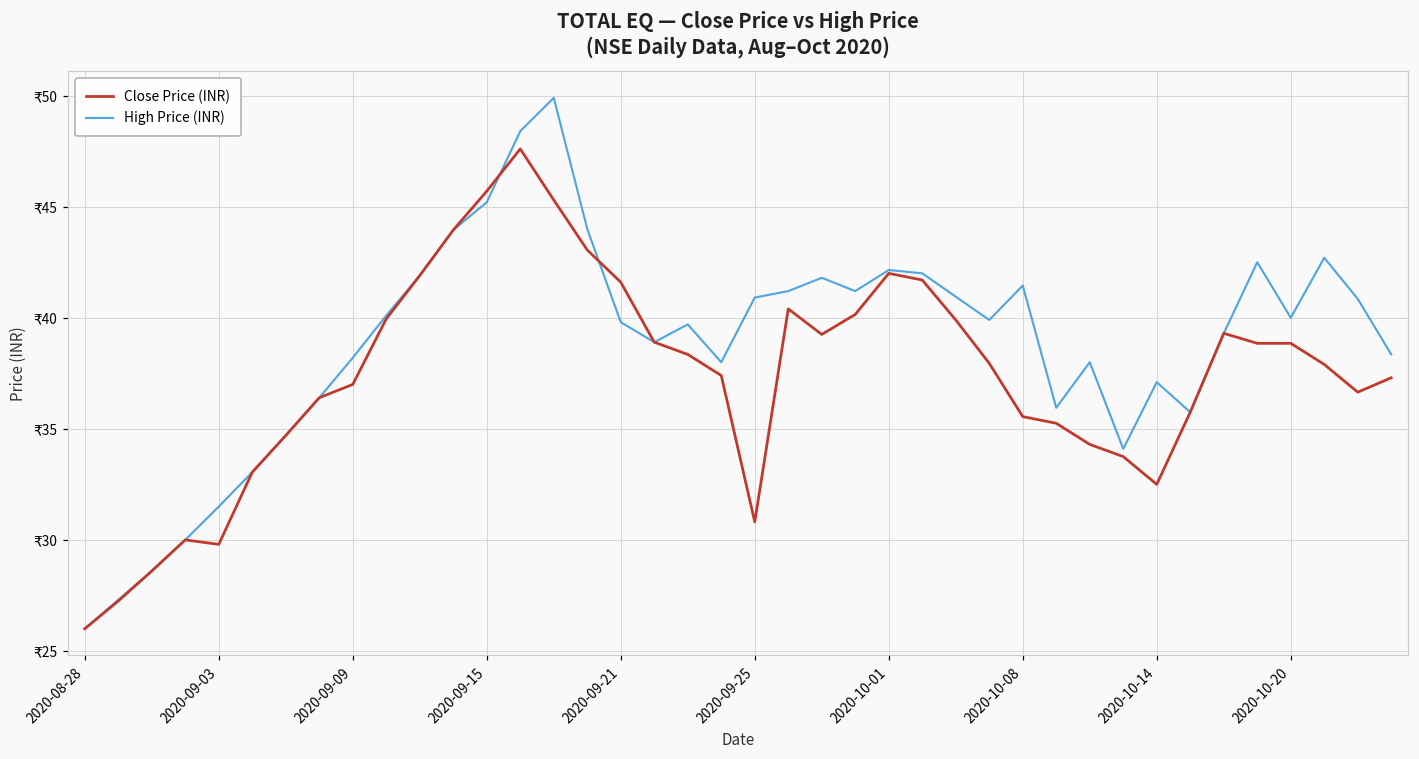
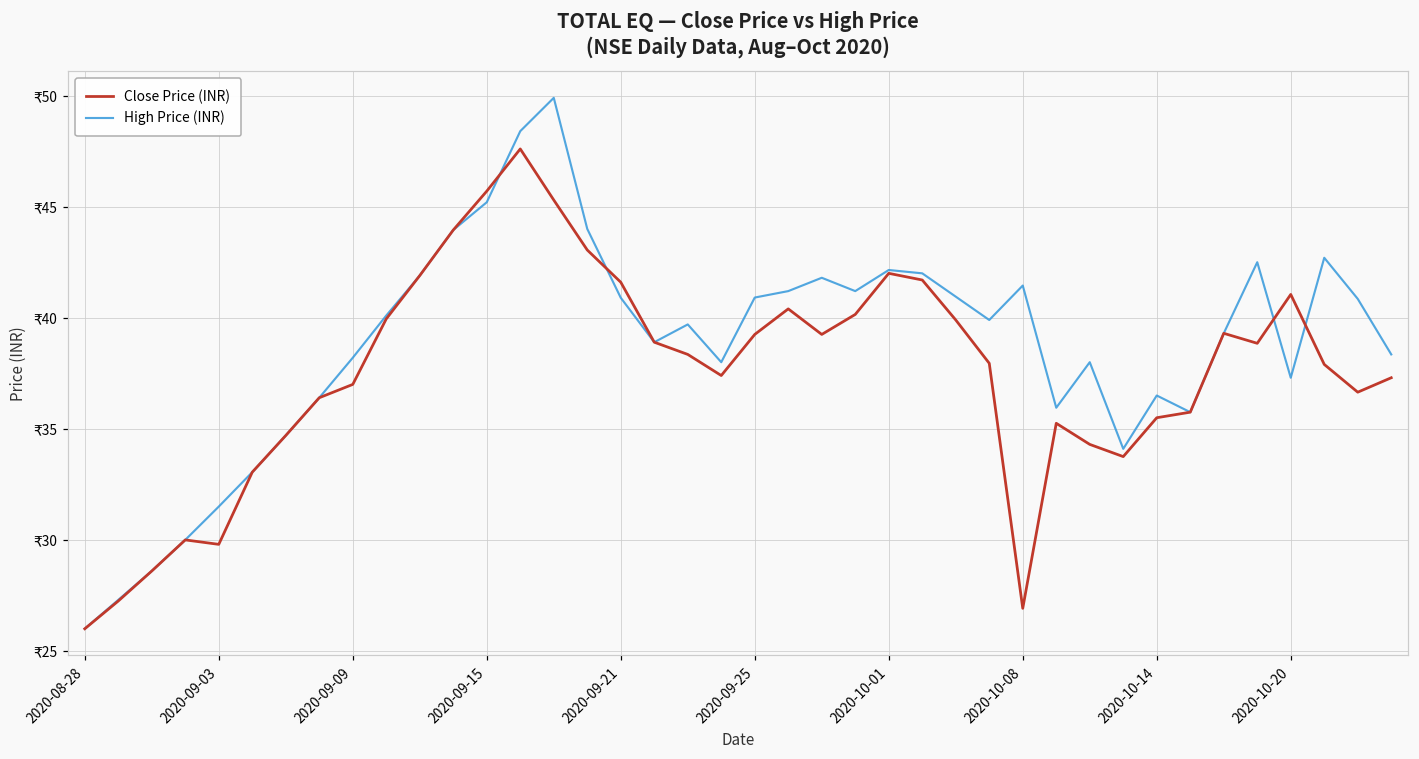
  {
    "Close Price (INR)": {
      "2020-09-03": "₹29.8",
      "2020-09-09": "₹37.0",
      "2020-09-15": "₹45.7",
      "2020-09-21": "₹41.6",
-     "2020-09-25": "₹30.8",
+     "2020-09-25": "₹39.3",
      "2020-10-01": "₹42.0",
-     "2020-10-08": "₹35.6",
-     "2020-10-14": "₹32.5",
-     "2020-10-20": "₹38.9"
+     "2020-10-08": "₹26.9",
+     "2020-10-14": "₹35.5",
+     "2020-10-20": "₹41.1"
    },
    "High Price (INR)": {
      "2020-09-03": "₹31.5",
      "2020-09-09": "₹38.2",
      "2020-09-15": "₹45.2",
-     "2020-09-21": "₹39.8",
+     "2020-09-21": "₹40.9",
      "2020-09-25": "₹40.9",
      "2020-10-01": "₹42.2",
      "2020-10-08": "₹41.5",
-     "2020-10-14": "₹37.1",
-     "2020-10-20": "₹40.0"
+     "2020-10-14": "₹36.5",
+     "2020-10-20": "₹37.3"
    }
  }
